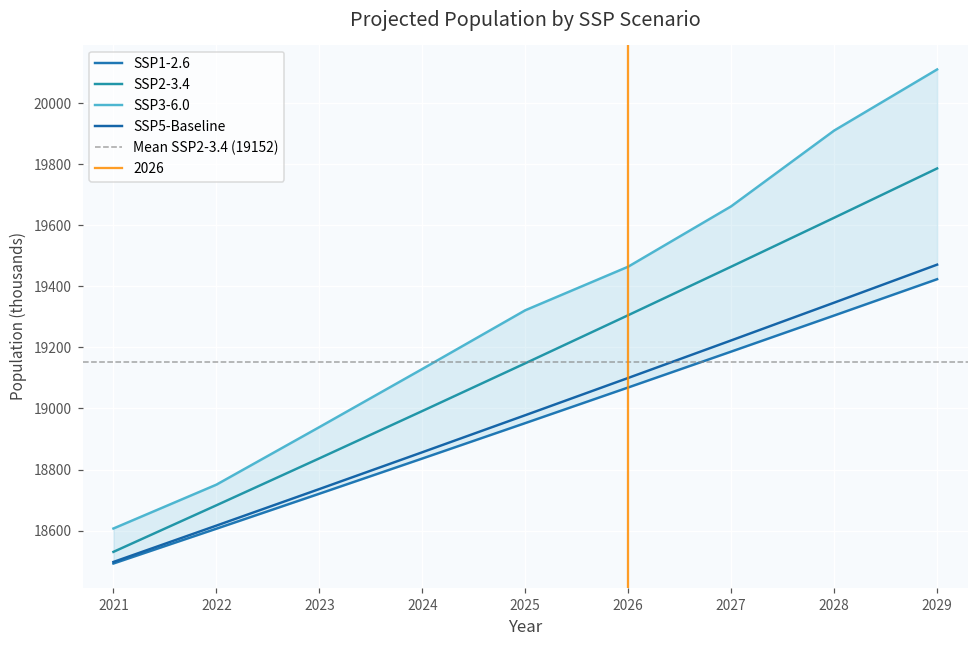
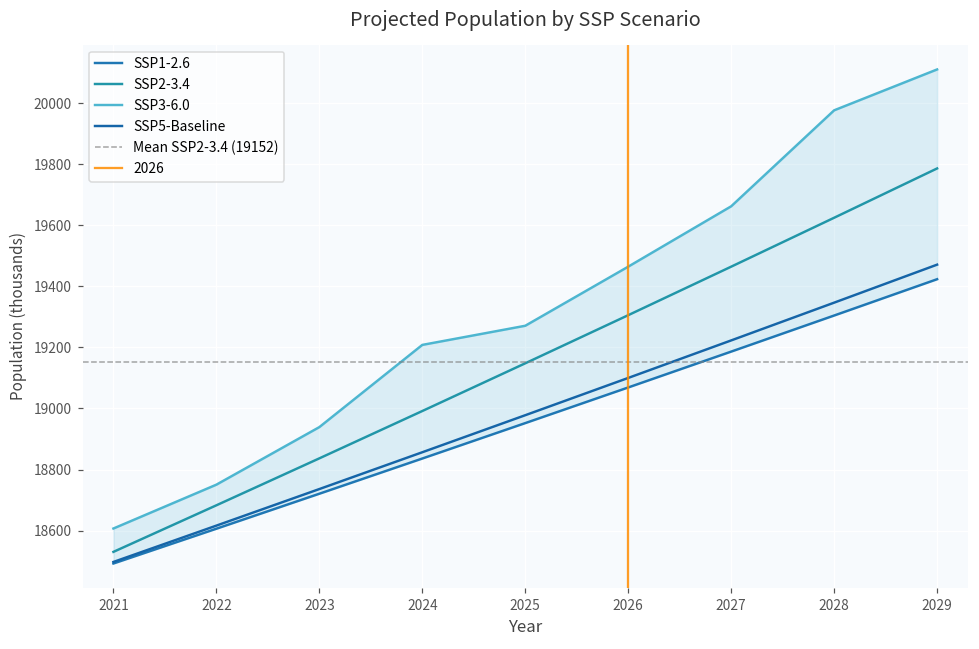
  {
    "SSP3-6.0": {
      "2021": 18610,
      "2022": 18750,
      "2023": 18940,
-     "2024": 19130,
-     "2025": 19320,
+     "2024": 19210,
+     "2025": 19270,
      "2026": 19460,
      "2027": 19660,
-     "2028": 19910,
+     "2028": 19980,
      "2029": 20110
    }
  }
